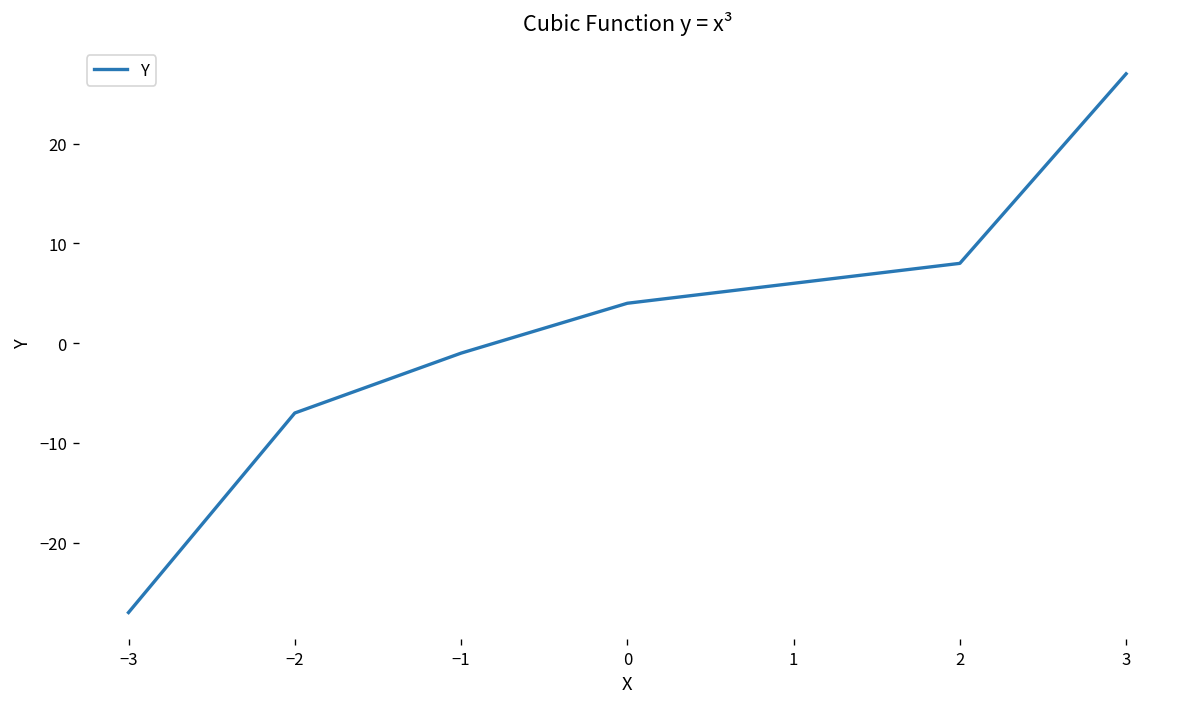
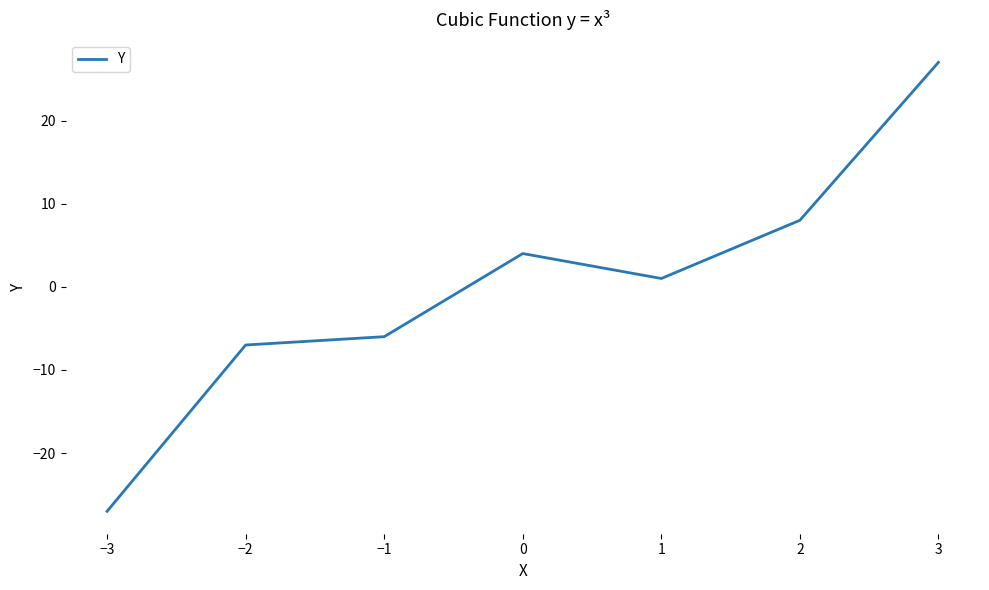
  {
    "−3": -27,
    "−2": -7,
-   "−1": -1,
+   "−1": -6,
    "0": 4,
-   "1": 6,
+   "1": 1,
    "2": 8,
    "3": 27
  }
